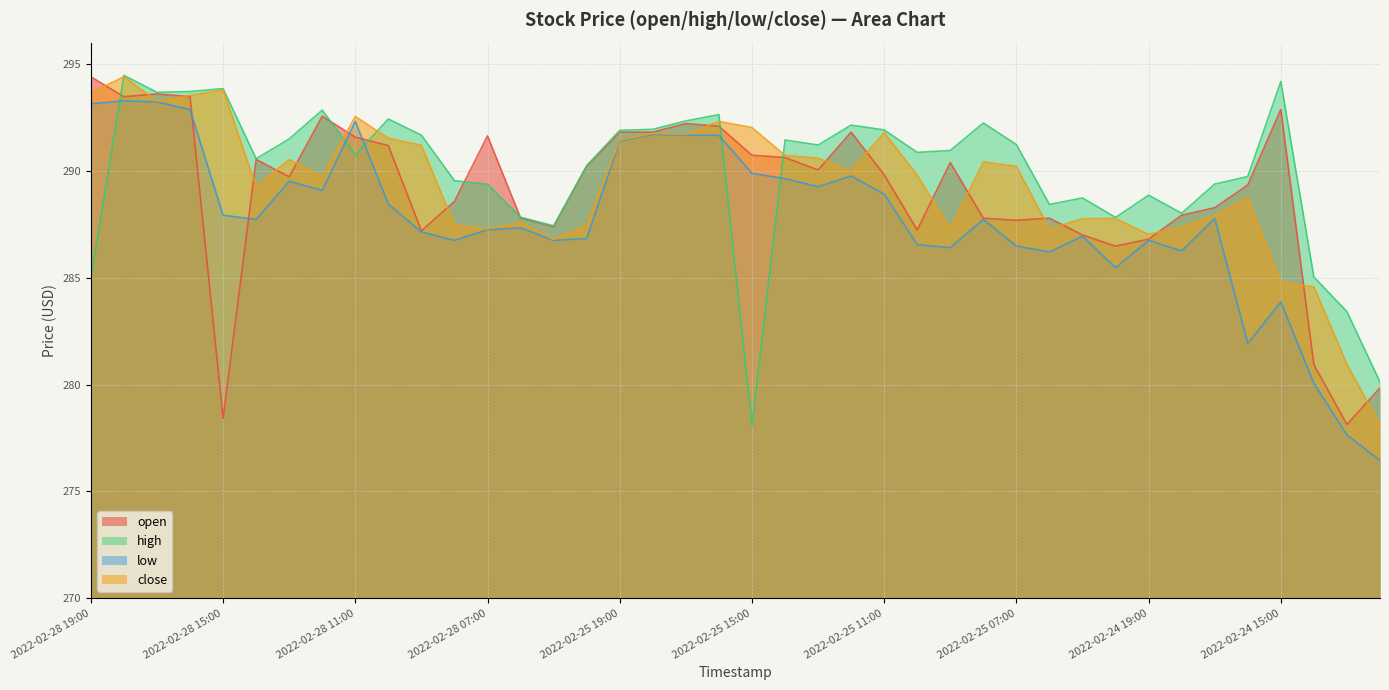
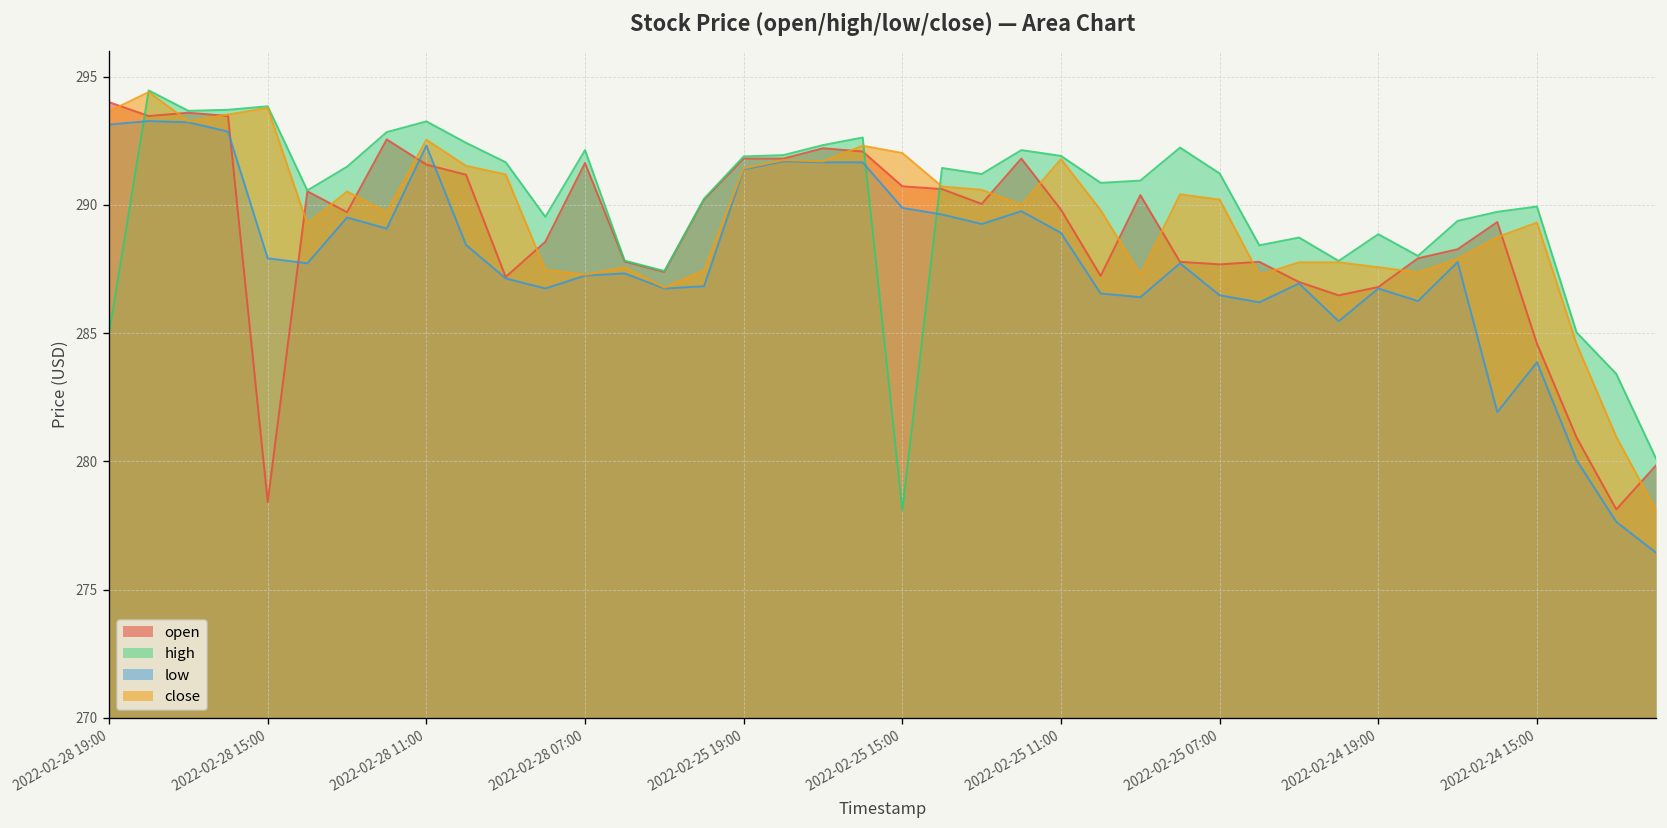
  {
    "open": {
-     "2022-02-28 19:00": 294.4,
+     "2022-02-28 19:00": 294.0,
      "2022-02-28 15:00": 278.4,
      "2022-02-28 11:00": 291.6,
      "2022-02-28 07:00": 291.6,
      "2022-02-25 15:00": 290.7,
      "2022-02-25 11:00": 289.8,
      "2022-02-25 07:00": 287.7,
-     "2022-02-24 15:00": 292.9
+     "2022-02-24 15:00": 284.6
    },
    "high": {
      "2022-02-28 19:00": 285.0,
-     "2022-02-28 11:00": 290.7,
-     "2022-02-28 07:00": 289.4,
+     "2022-02-28 11:00": 293.3,
+     "2022-02-28 07:00": 292.1,
      "2022-02-25 15:00": 278.1,
      "2022-02-25 11:00": 291.9,
      "2022-02-25 07:00": 291.2,
      "2022-02-24 19:00": 288.9,
-     "2022-02-24 15:00": 294.2
+     "2022-02-24 15:00": 289.9
    },
    "low": {
      "2022-02-28 19:00": 293.1,
      "2022-02-28 15:00": 287.9,
      "2022-02-28 11:00": 292.3,
      "2022-02-25 15:00": 289.9,
      "2022-02-25 11:00": 288.9,
      "2022-02-25 07:00": 286.5,
      "2022-02-24 15:00": 283.9
    },
    "close": {
      "2022-02-28 19:00": 293.7,
      "2022-02-28 11:00": 292.5,
      "2022-02-25 15:00": 292.0,
      "2022-02-25 11:00": 291.8,
      "2022-02-25 07:00": 290.2,
-     "2022-02-24 19:00": 287.0,
-     "2022-02-24 15:00": 284.8
+     "2022-02-24 19:00": 287.6,
+     "2022-02-24 15:00": 289.3
    }
  }
